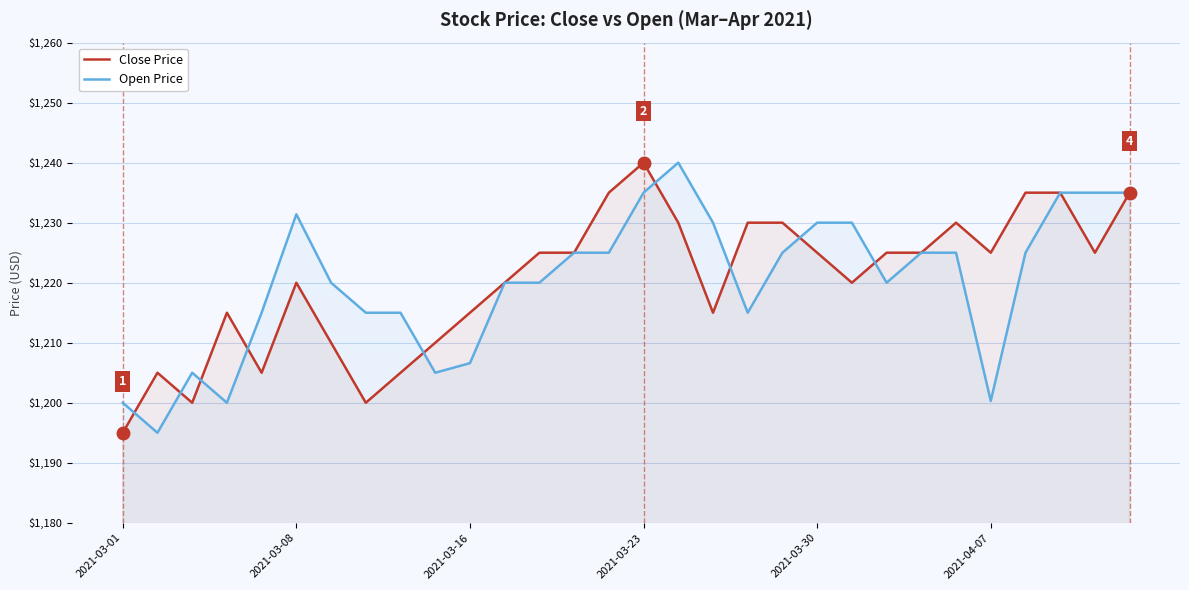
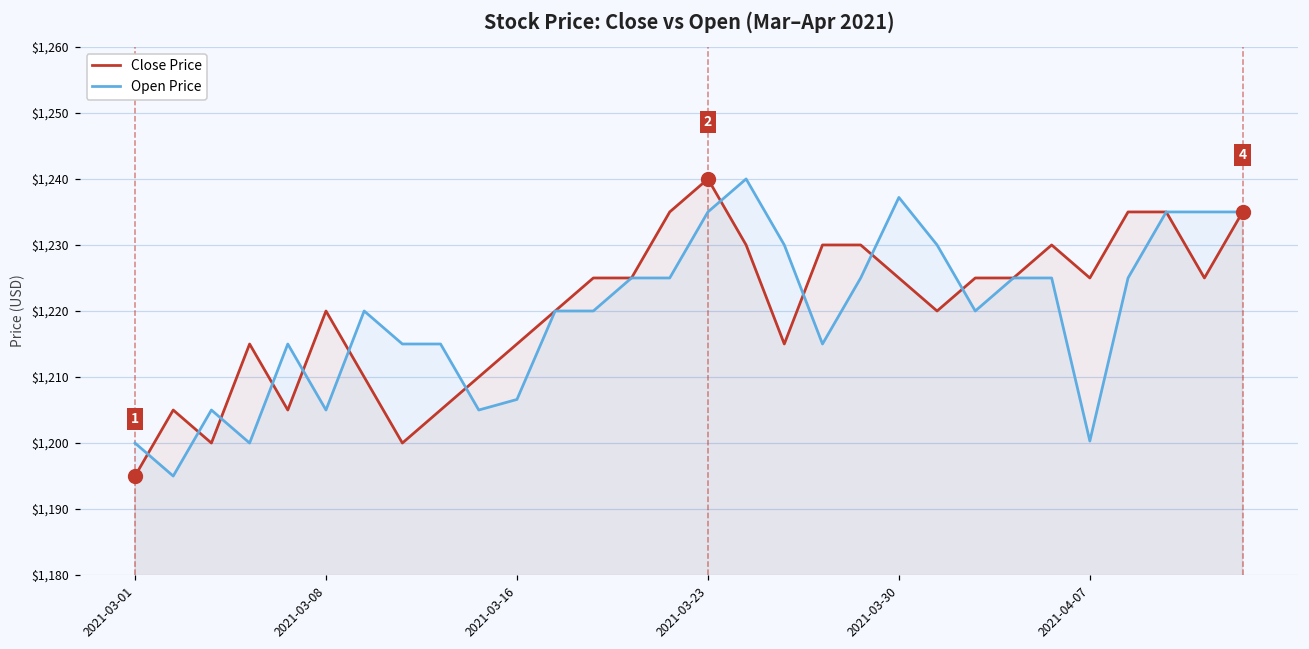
  {
    "Open Price": {
-     "2021-03-08": "$1,231",
+     "2021-03-08": "$1,205",
      "2021-03-16": "$1,207",
      "2021-03-23": "$1,235",
-     "2021-03-30": "$1,230",
+     "2021-03-30": "$1,237",
      "2021-04-07": "$1,200"
    }
  }
